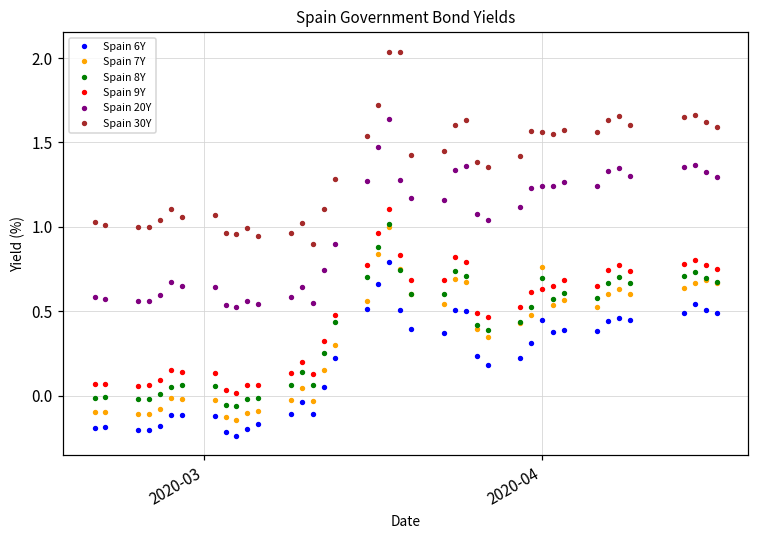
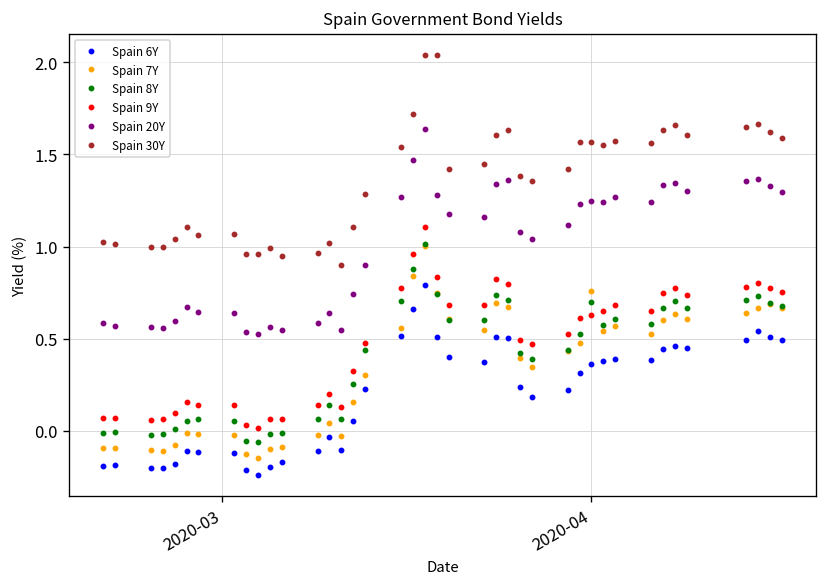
  {
    "Spain 6Y": {
-     "2020-04": 0.45
+     "2020-04": 0.36
    },
    "Spain 7Y": {
      "2020-04": 0.76
    },
    "Spain 8Y": {
      "2020-04": 0.70
    },
    "Spain 9Y": {
      "2020-04": 0.63
    },
    "Spain 20Y": {
      "2020-04": 1.25
    },
    "Spain 30Y": {
      "2020-04": 1.57
    }
  }
